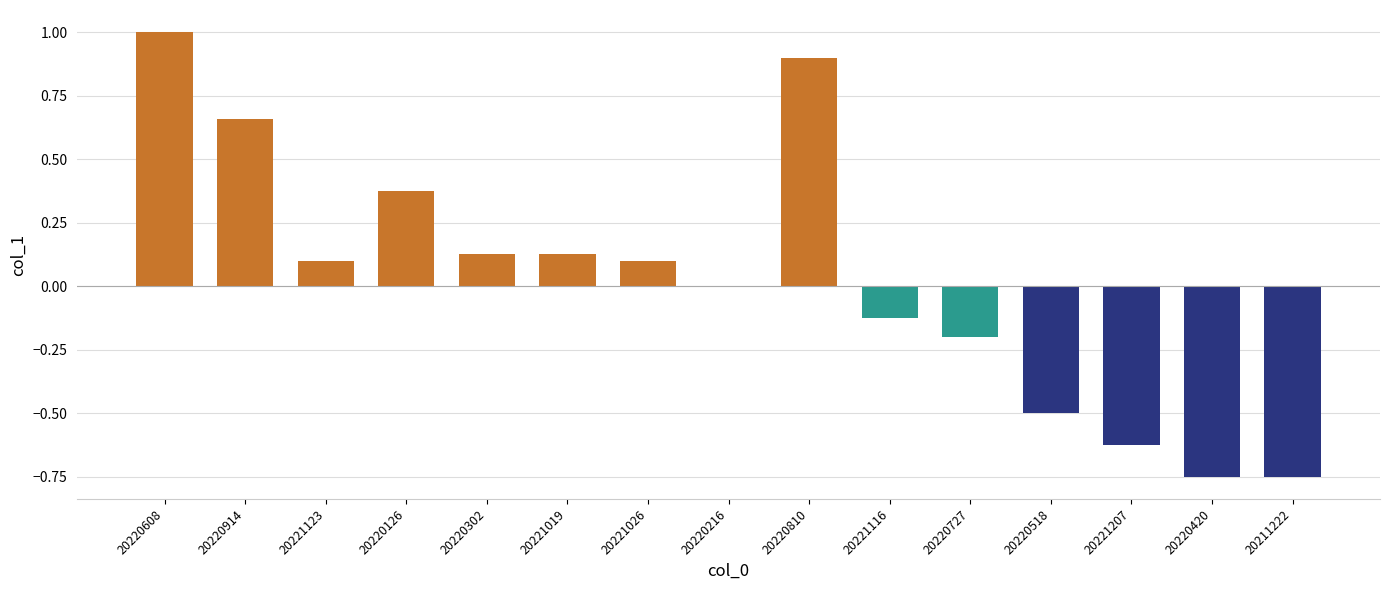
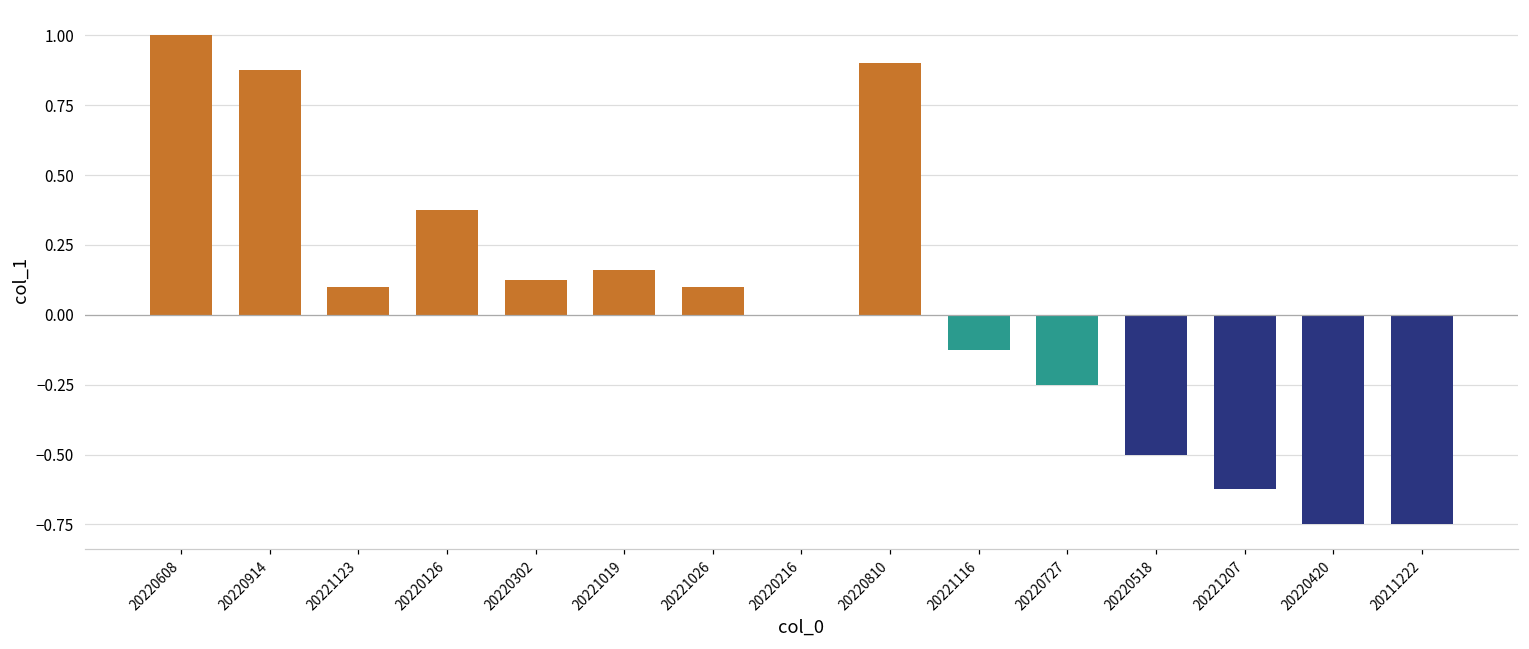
  {
    "20220608": 1.00,
-   "20220914": 0.66,
+   "20220914": 0.88,
    "20221123": 0.10,
    "20220126": 0.38,
    "20220302": 0.13,
-   "20221019": 0.13,
+   "20221019": 0.16,
    "20221026": 0.10,
    "20220216": 0.00,
    "20220810": 0.90,
    "20221116": -0.13,
-   "20220727": -0.20,
+   "20220727": -0.25,
    "20220518": -0.50,
    "20221207": -0.63,
    "20220420": -0.75,
    "20211222": -0.75
  }
